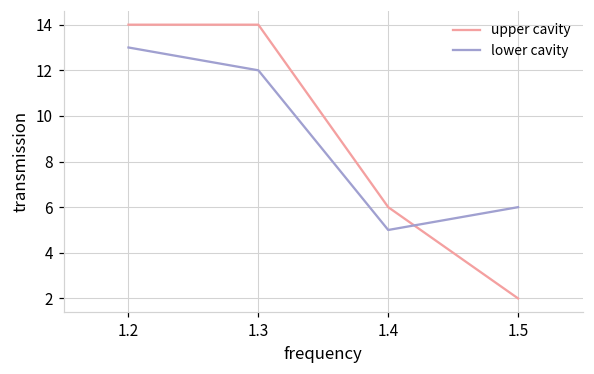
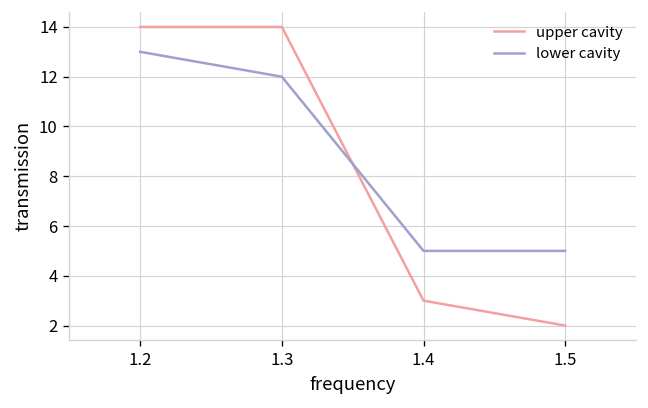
  {
    "upper cavity": {
      "1.2": 14,
      "1.3": 14,
-     "1.4": 6,
+     "1.4": 3,
      "1.5": 2
    },
    "lower cavity": {
      "1.2": 13,
      "1.3": 12,
      "1.4": 5,
-     "1.5": 6
+     "1.5": 5
    }
  }
